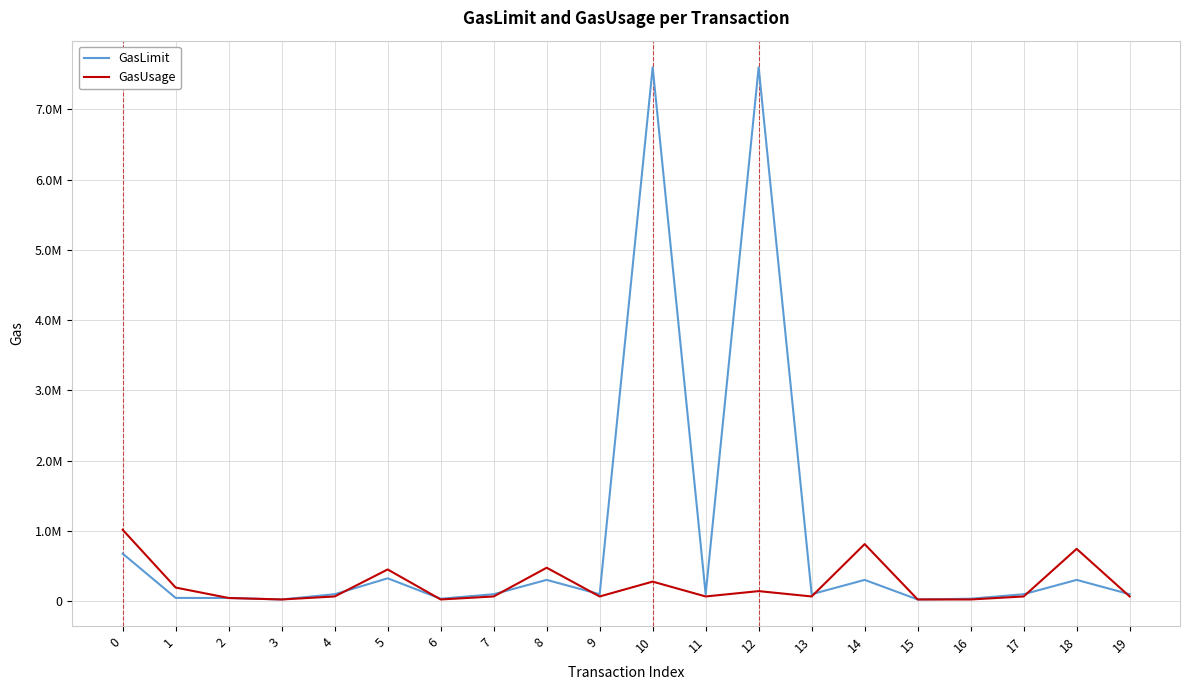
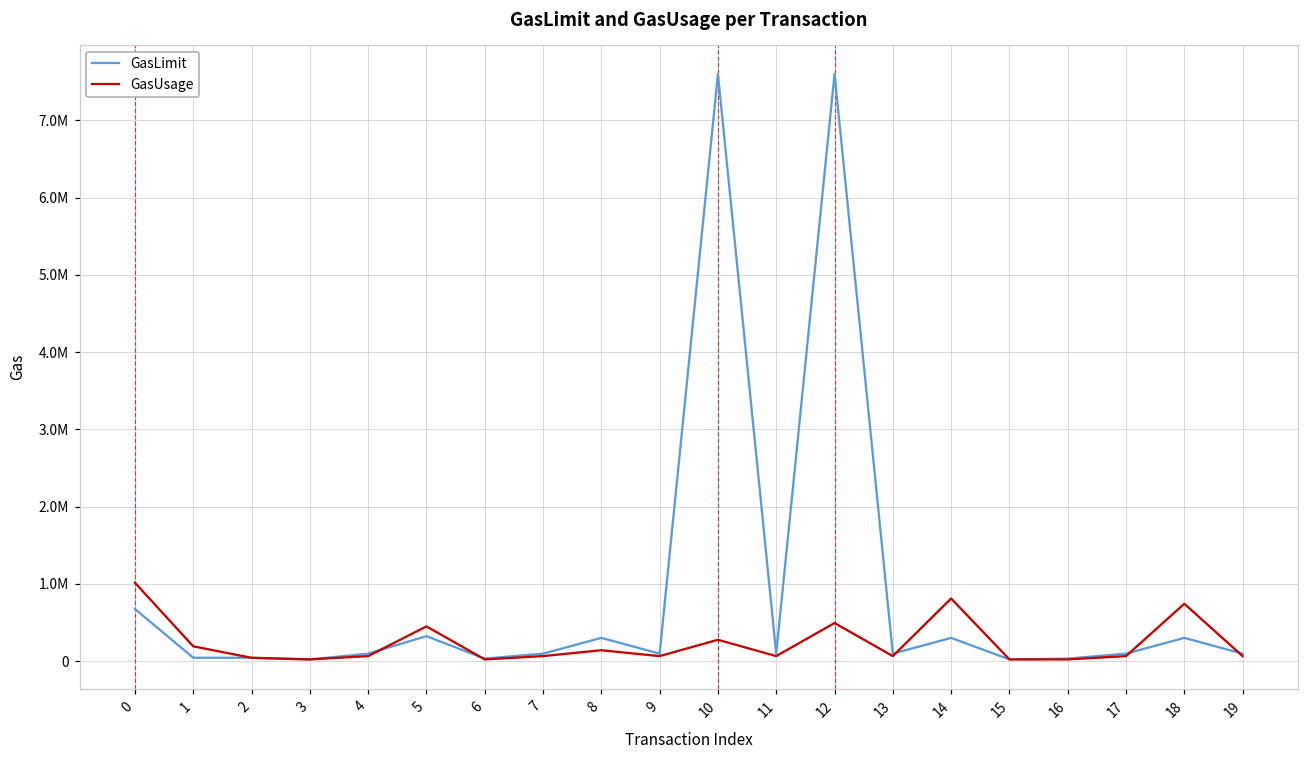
  {
    "GasLimit": {
      "0": 700000,
      "1": 0,
      "5": 300000,
      "8": 300000,
      "10": 7600000,
      "12": 7600000,
      "14": 300000,
      "18": 300000
    },
    "GasUsage": {
      "0": 1000000,
      "1": 200000,
      "5": 400000,
-     "8": 500000,
+     "8": 100000,
      "10": 300000,
-     "12": 100000,
+     "12": 500000,
      "14": 800000,
      "18": 700000
    }
  }
